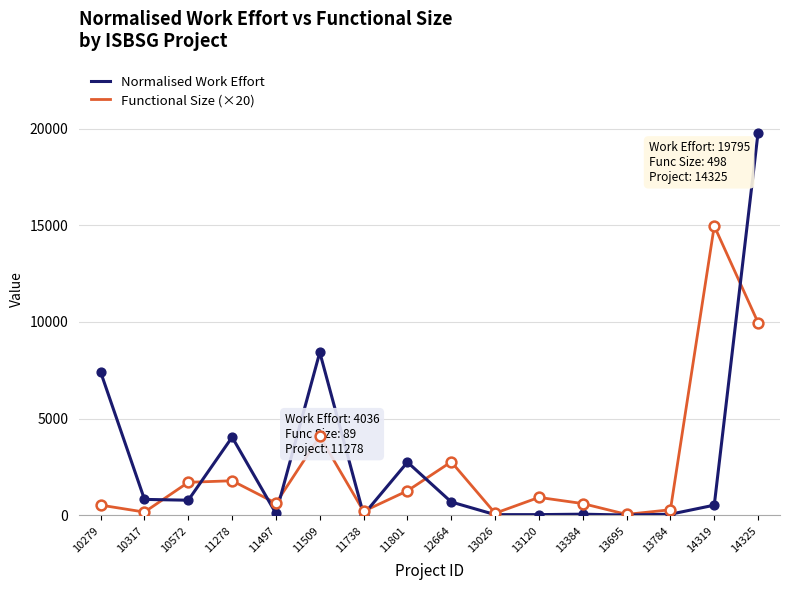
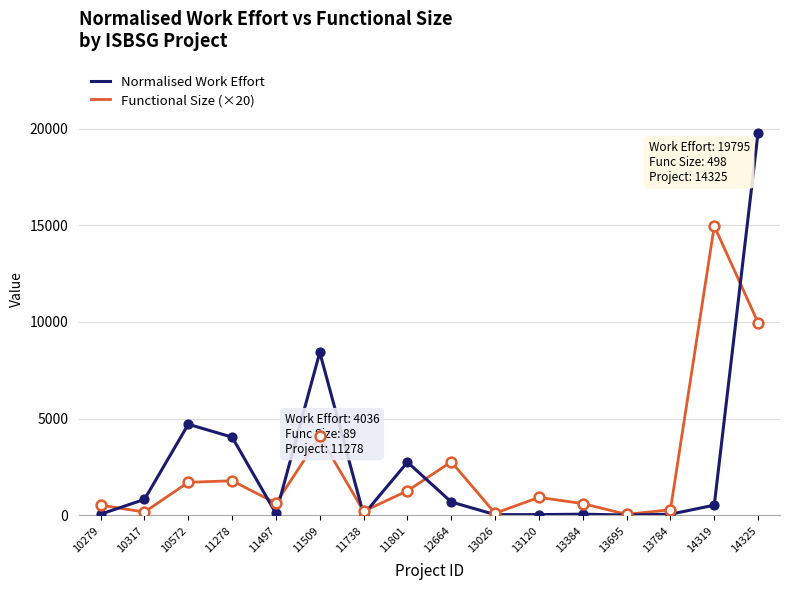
  {
    "Normalised Work Effort": {
-     "10279": 7400,
+     "10279": 100,
      "10317": 800,
-     "10572": 800,
+     "10572": 4700,
      "11278": 4000,
      "11497": 100,
      "11509": 8400,
      "11738": 0,
      "11801": 2700,
      "12664": 700,
      "13120": 0,
      "13384": 100,
      "13784": 0,
      "14319": 500
    },
    "Functional Size (×20)": {
      "10279": 500,
      "10317": 200,
      "10572": 1700,
      "11278": 1800,
      "11497": 600,
      "11738": 200,
      "11801": 1300,
      "12664": 2800,
      "13120": 900,
      "13384": 600,
      "13784": 300,
      "14319": 15000,
      "14325": 10000
    }
  }
